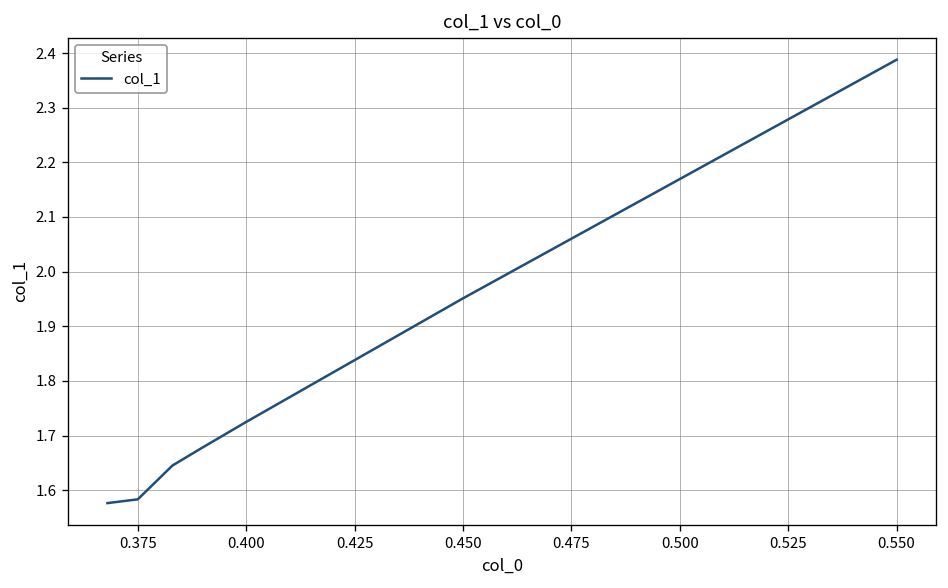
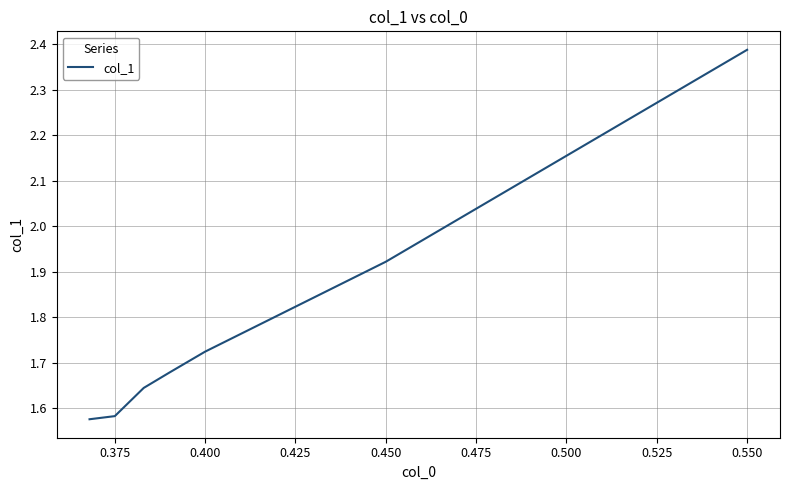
  {
    "0.375": 1.58,
    "0.400": 1.72,
-   "0.450": 1.95,
+   "0.450": 1.92,
    "0.550": 2.39
  }
